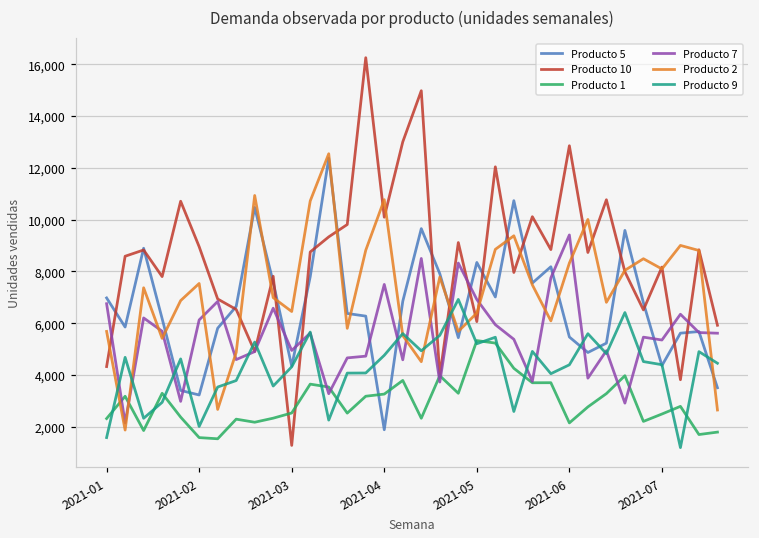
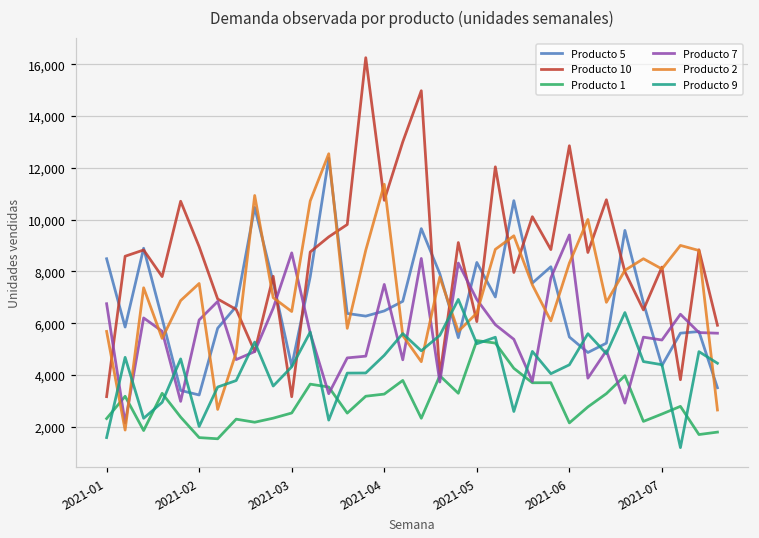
  {
    "Producto 5": {
-     "2021-01": "7,000",
+     "2021-01": "8,500",
      "2021-02": "3,200",
-     "2021-04": "1,900",
+     "2021-04": "6,500",
      "2021-05": "8,300",
      "2021-06": "5,500"
    },
    "Producto 10": {
-     "2021-01": "4,300",
+     "2021-01": "3,200",
      "2021-02": "9,000",
-     "2021-03": "1,300",
-     "2021-04": "10,100",
+     "2021-03": "3,200",
+     "2021-04": "10,700",
      "2021-05": "6,100",
      "2021-06": "12,900"
    },
    "Producto 7": {
      "2021-01": "6,800",
      "2021-02": "6,100",
-     "2021-03": "4,900",
+     "2021-03": "8,700",
      "2021-04": "7,500",
      "2021-05": "6,900",
      "2021-06": "9,400",
      "2021-07": "5,400"
    },
    "Producto 2": {
      "2021-01": "5,700",
      "2021-02": "7,500",
      "2021-03": "6,500",
-     "2021-04": "10,800",
+     "2021-04": "11,400",
      "2021-05": "6,400",
      "2021-06": "8,300"
    }
  }
